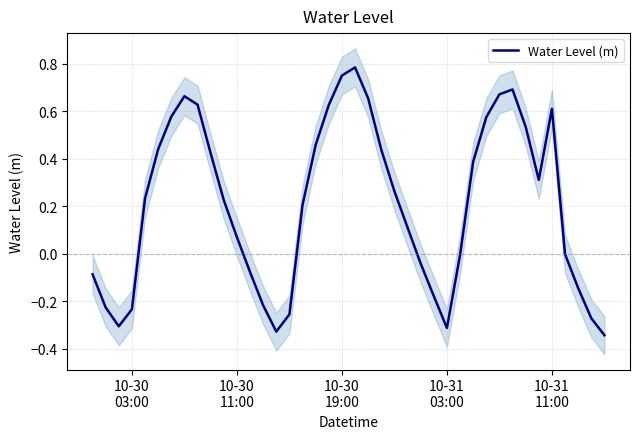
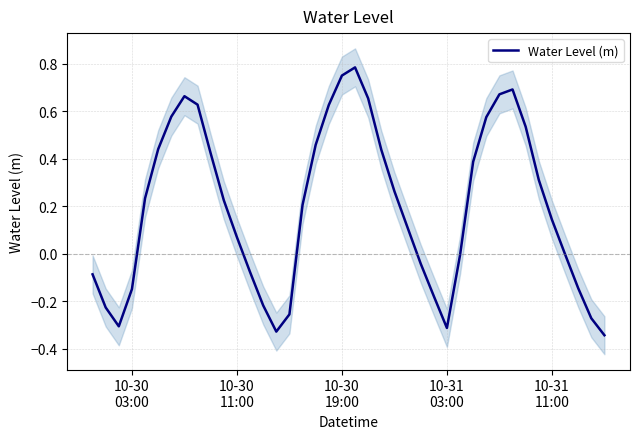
  {
    "Water Level (m)": {
-     "10-30 03:00": -0.23,
+     "10-30 03:00": -0.15,
      "10-30 11:00": 0.07,
      "10-30 19:00": 0.75,
      "10-31 03:00": -0.31,
-     "10-31 11:00": 0.61
+     "10-31 11:00": 0.14
    }
  }
